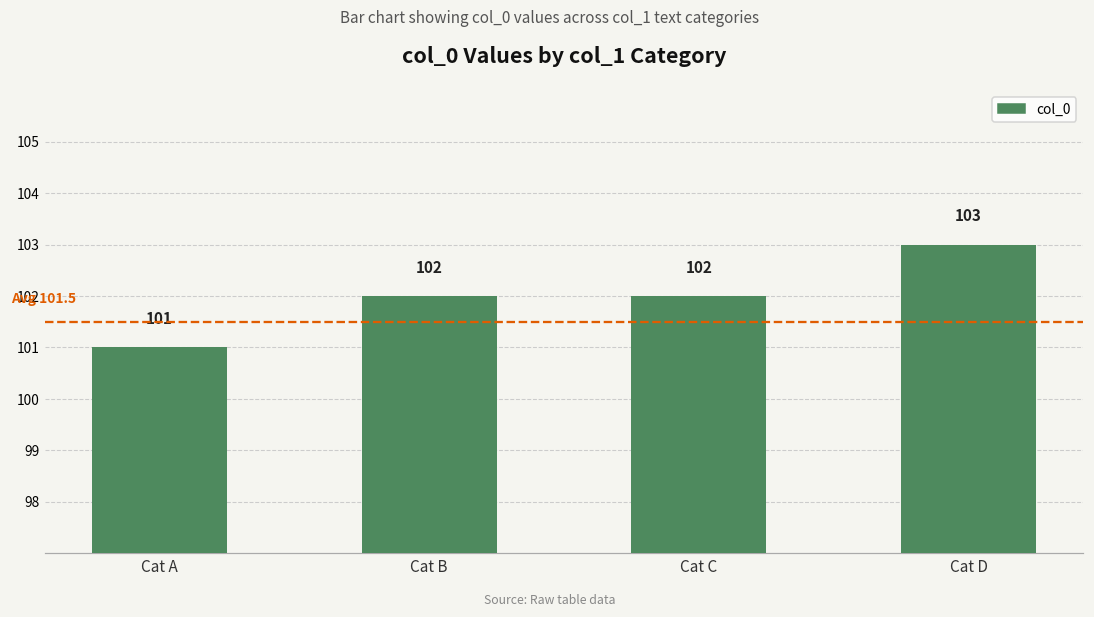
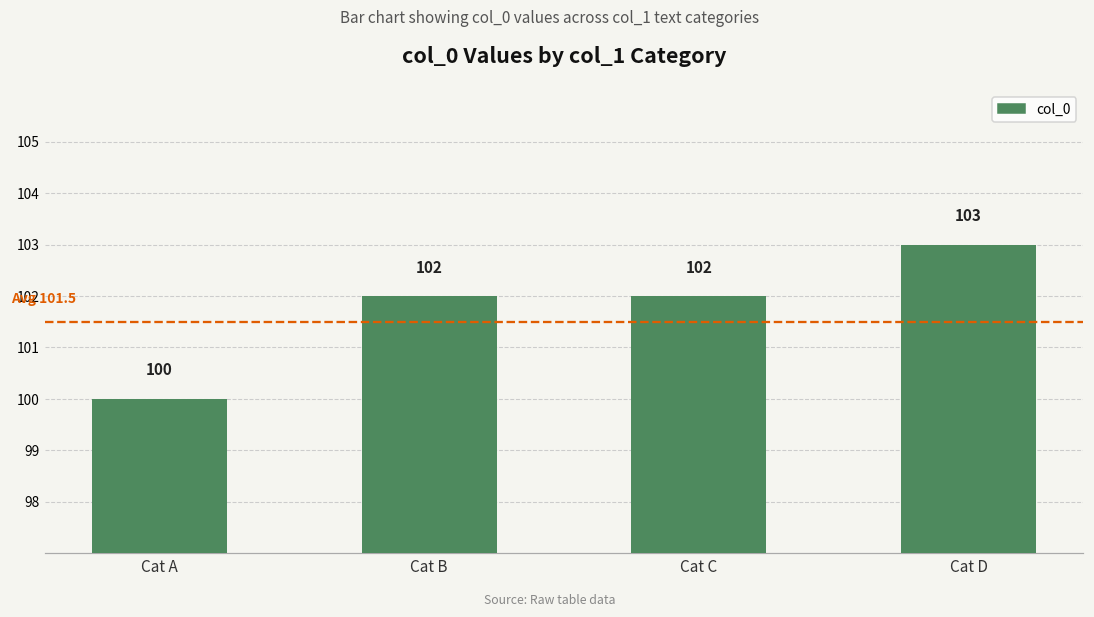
  {
-   "Cat A": 101,
+   "Cat A": 100,
    "Cat B": 102,
    "Cat C": 102,
    "Cat D": 103
  }
